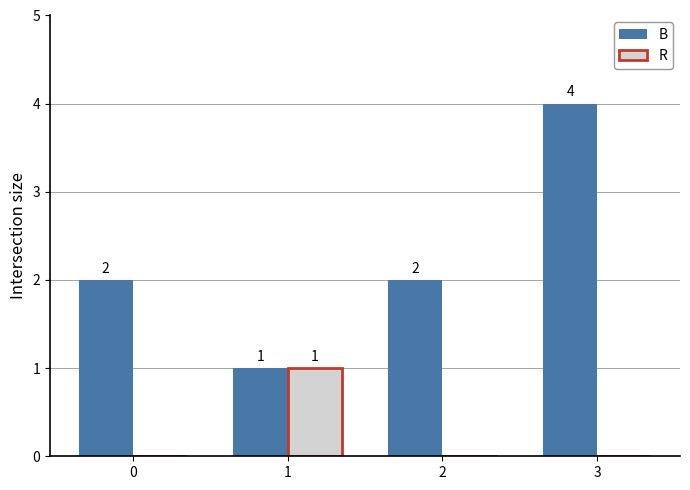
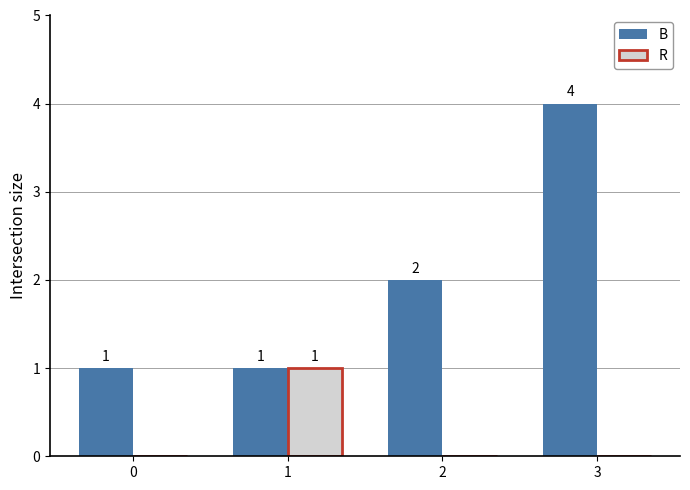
  {
    "B": {
-     "0": 2,
+     "0": 1,
      "1": 1,
      "2": 2,
      "3": 4
    },
    "R": {
      "1": 1
    }
  }
